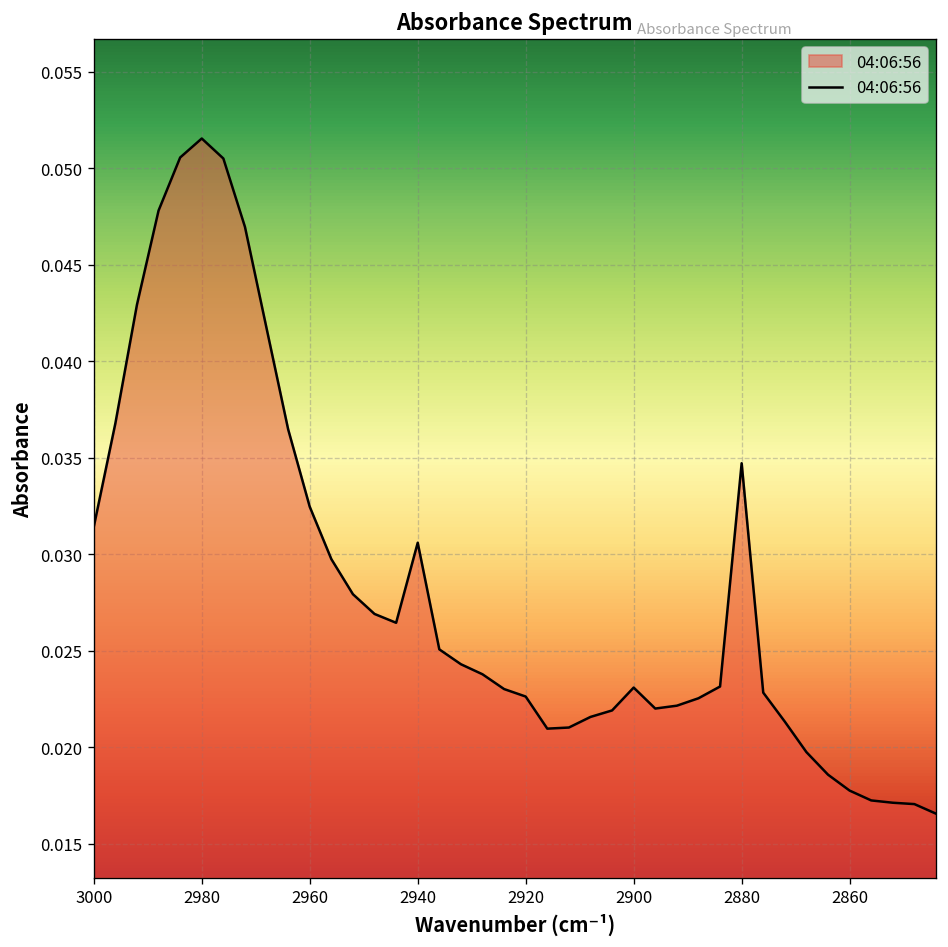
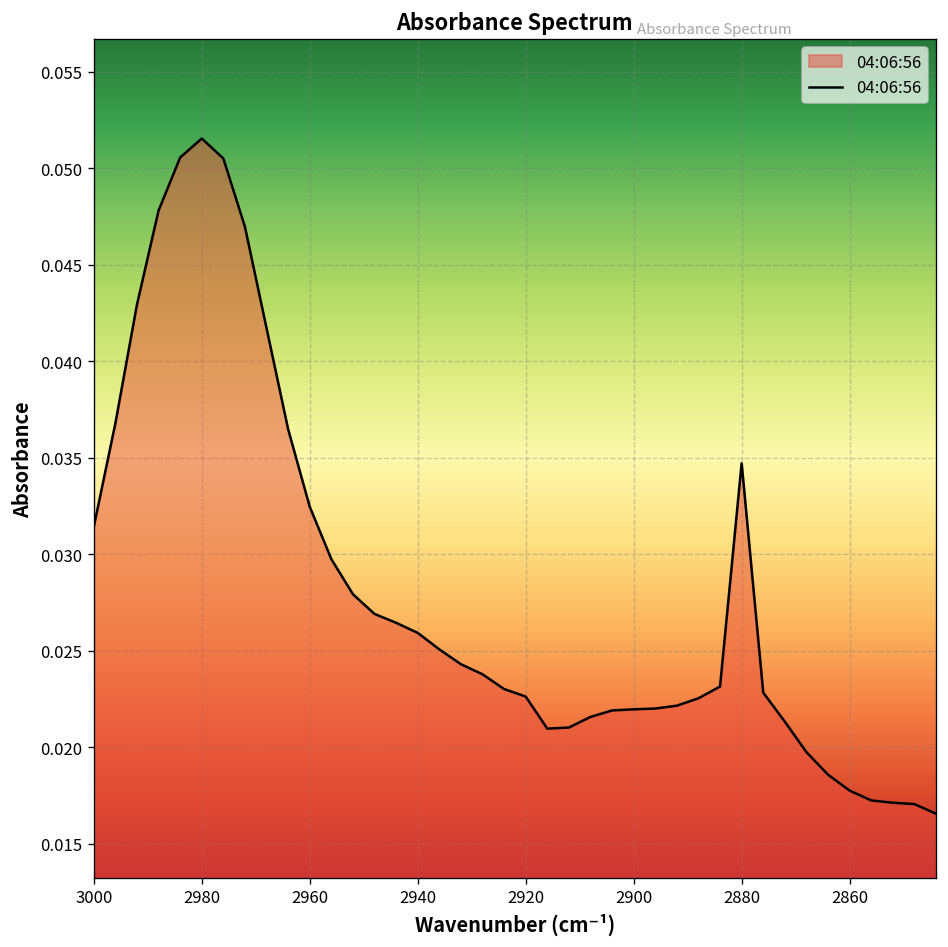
  {
    "3000": 0.0314,
    "2980": 0.0515,
    "2960": 0.0325,
-   "2940": 0.0306,
+   "2940": 0.0259,
    "2920": 0.0226,
-   "2900": 0.0231,
+   "2900": 0.0220,
    "2880": 0.0347,
    "2860": 0.0178
  }
